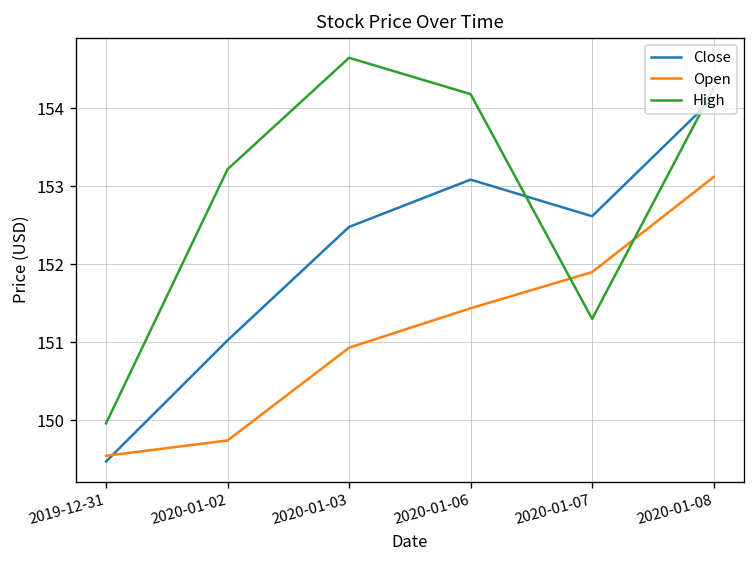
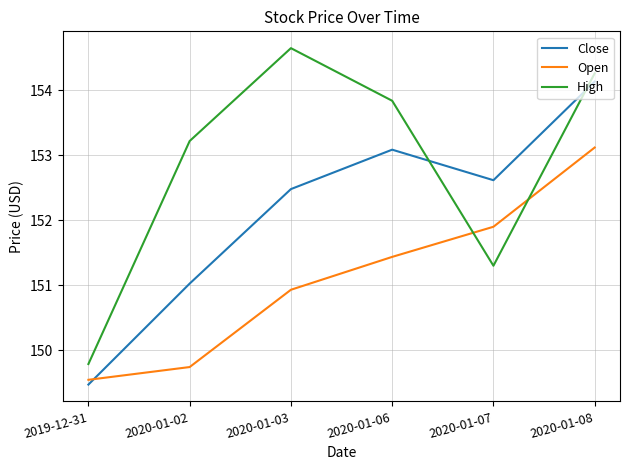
  {
    "Close": {
      "2019-12-31": 149.5,
      "2020-01-02": 151.0,
      "2020-01-03": 152.5,
      "2020-01-06": 153.1,
      "2020-01-07": 152.6
    },
    "Open": {
      "2019-12-31": 149.5,
      "2020-01-02": 149.7,
      "2020-01-03": 150.9,
      "2020-01-06": 151.4,
      "2020-01-07": 151.9,
      "2020-01-08": 153.1
    },
    "High": {
-     "2019-12-31": 150.0,
+     "2019-12-31": 149.8,
      "2020-01-02": 153.2,
      "2020-01-03": 154.6,
-     "2020-01-06": 154.2,
+     "2020-01-06": 153.8,
      "2020-01-07": 151.3
    }
  }
